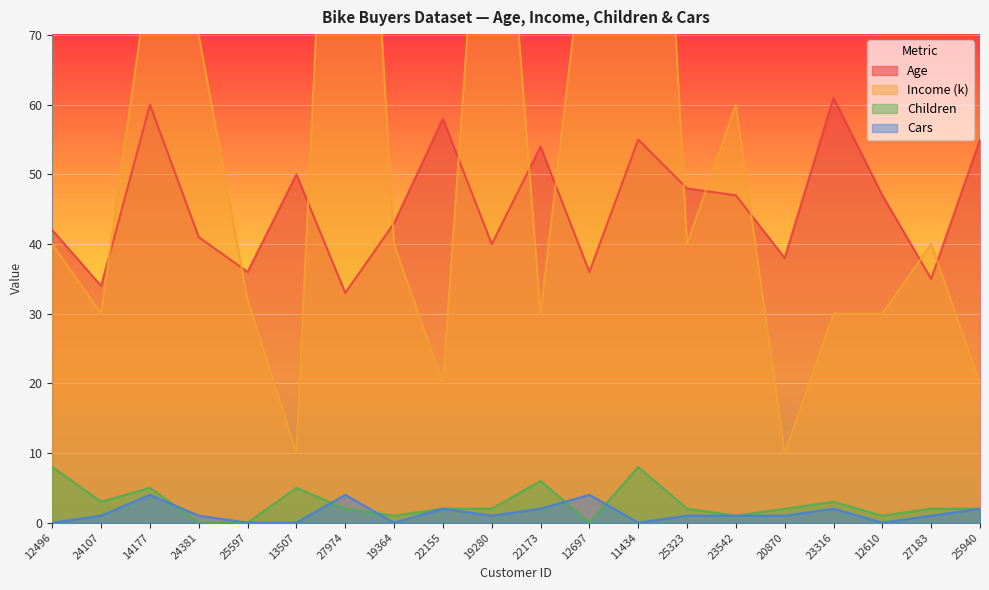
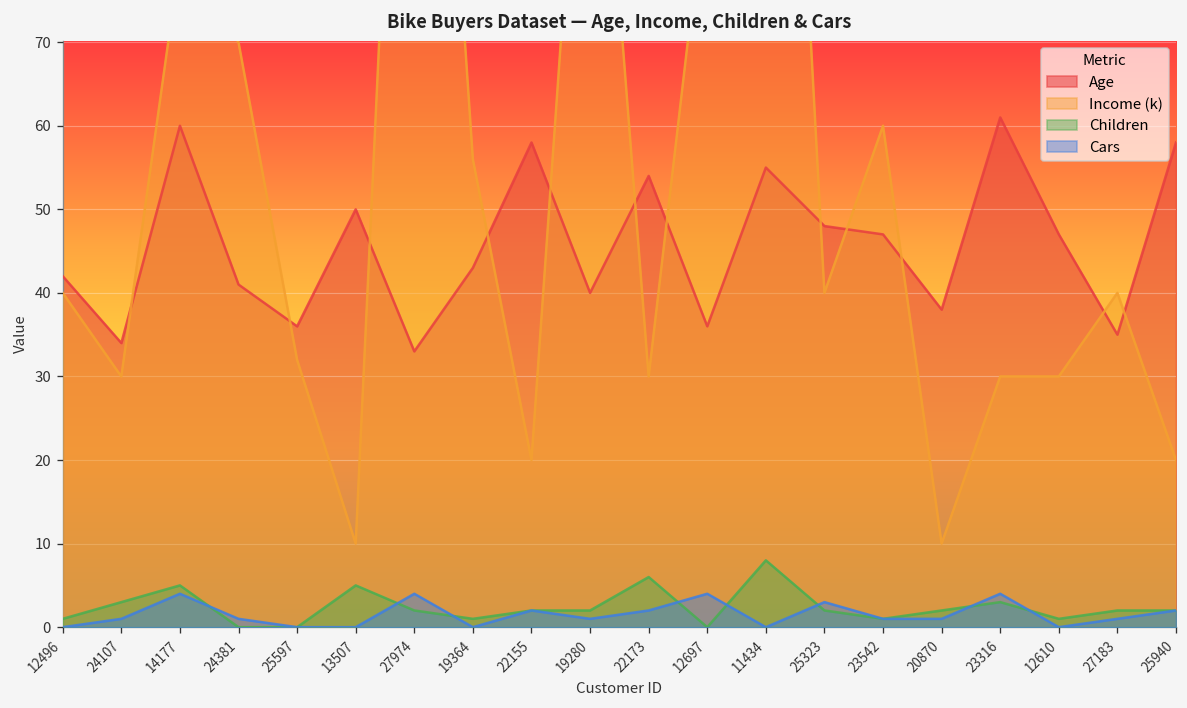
  {
    "Age": {
      "12496": 42,
      "24107": 34,
      "14177": 60,
      "24381": 41,
      "25597": 36,
      "13507": 50,
      "27974": 33,
      "19364": 43,
      "22155": 58,
      "19280": 40,
      "22173": 54,
      "12697": 36,
      "11434": 55,
      "25323": 48,
      "23542": 47,
      "20870": 38,
      "23316": 61,
      "12610": 47,
      "27183": 35,
-     "25940": 55
+     "25940": 58
    },
    "Income (k)": {
      "12496": 40,
      "24107": 30,
      "24381": 70,
      "25597": 32,
      "13507": 10,
-     "19364": 40,
+     "19364": 56,
      "22155": 20,
      "22173": 30,
      "25323": 40,
      "23542": 60,
      "20870": 10,
      "23316": 30,
      "12610": 30,
      "27183": 40,
      "25940": 20
    },
    "Children": {
-     "12496": 8,
+     "12496": 1,
      "24107": 3,
      "14177": 5,
      "24381": 0,
      "13507": 5,
      "27974": 2,
      "19364": 1,
      "19280": 2,
      "22173": 6,
      "12697": 0,
      "11434": 8,
      "25323": 2,
      "20870": 2,
      "23316": 3,
      "12610": 1,
      "27183": 2
    },
    "Cars": {
      "12496": 0,
      "24107": 1,
      "14177": 4,
      "24381": 1,
      "13507": 0,
      "27974": 4,
      "19364": 0,
      "19280": 1,
      "22173": 2,
      "12697": 4,
      "11434": 0,
-     "25323": 1,
+     "25323": 3,
      "20870": 1,
-     "23316": 2,
+     "23316": 4,
      "12610": 0,
      "27183": 1
    }
  }
